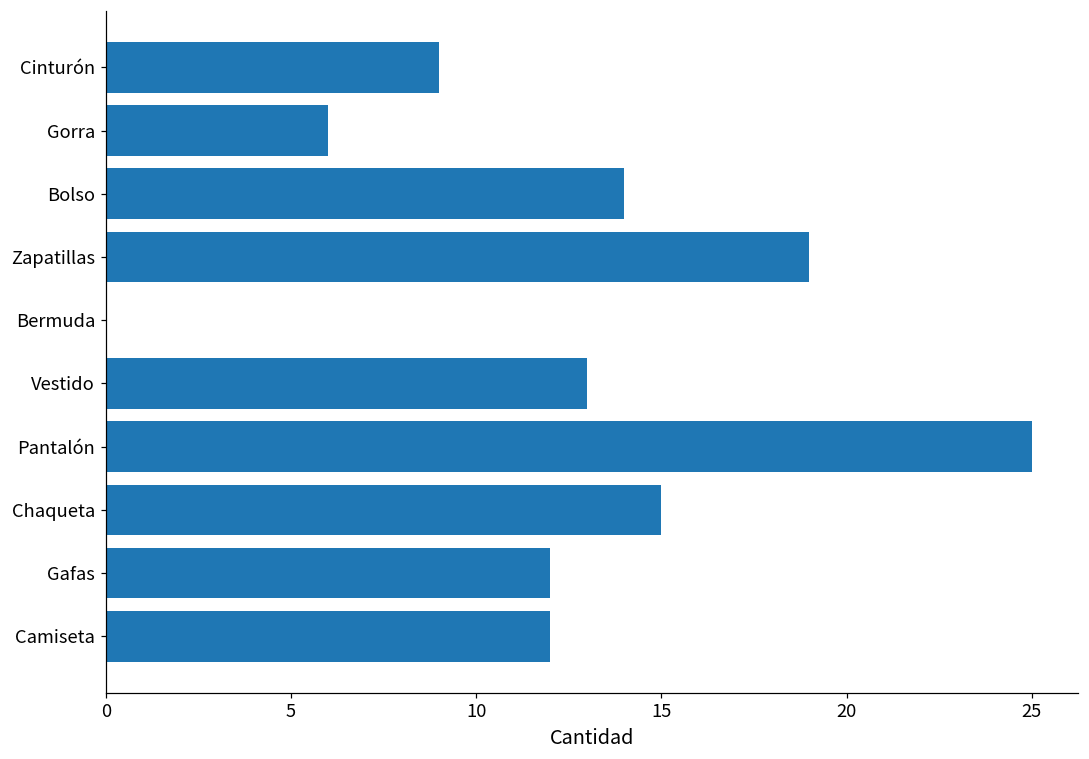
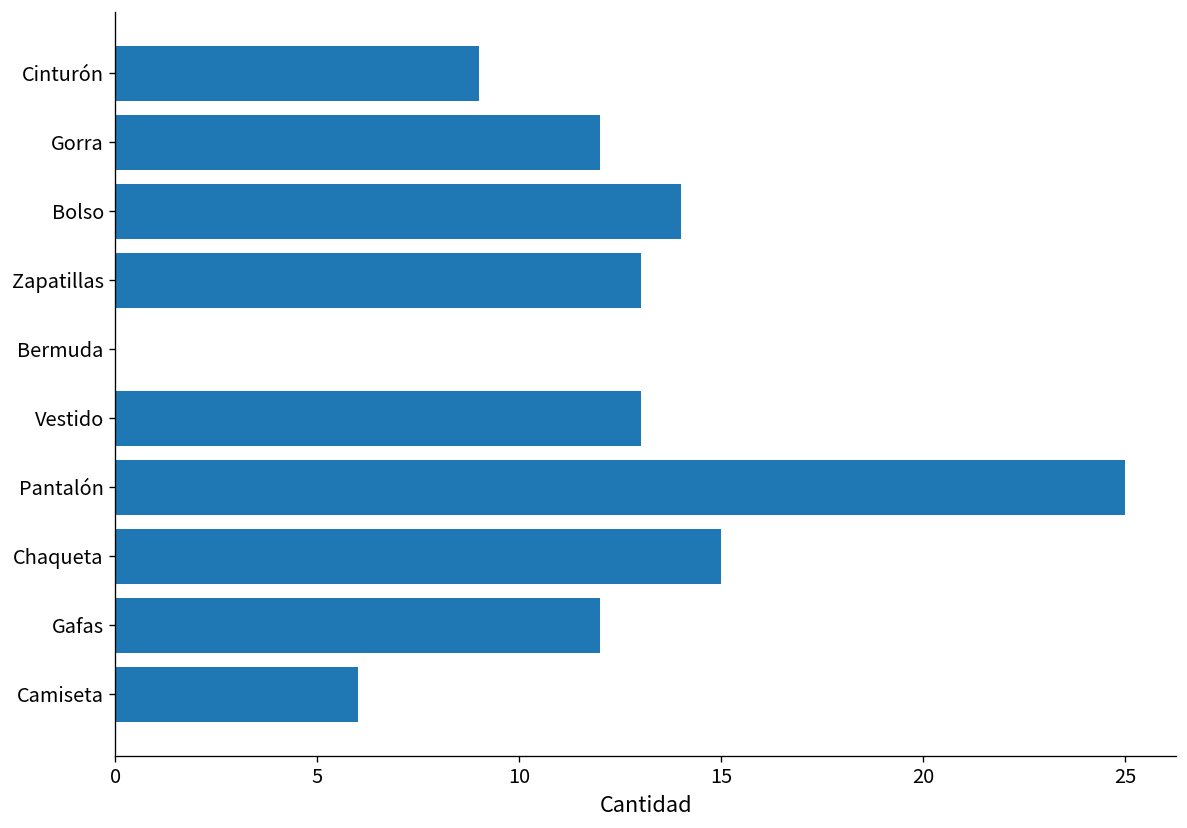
  {
    "Cinturón": 9,
-   "Gorra": 6,
+   "Gorra": 12,
    "Bolso": 14,
-   "Zapatillas": 19,
+   "Zapatillas": 13,
    "Bermuda": 0,
    "Vestido": 13,
    "Pantalón": 25,
    "Chaqueta": 15,
    "Gafas": 12,
-   "Camiseta": 12
+   "Camiseta": 6
  }
